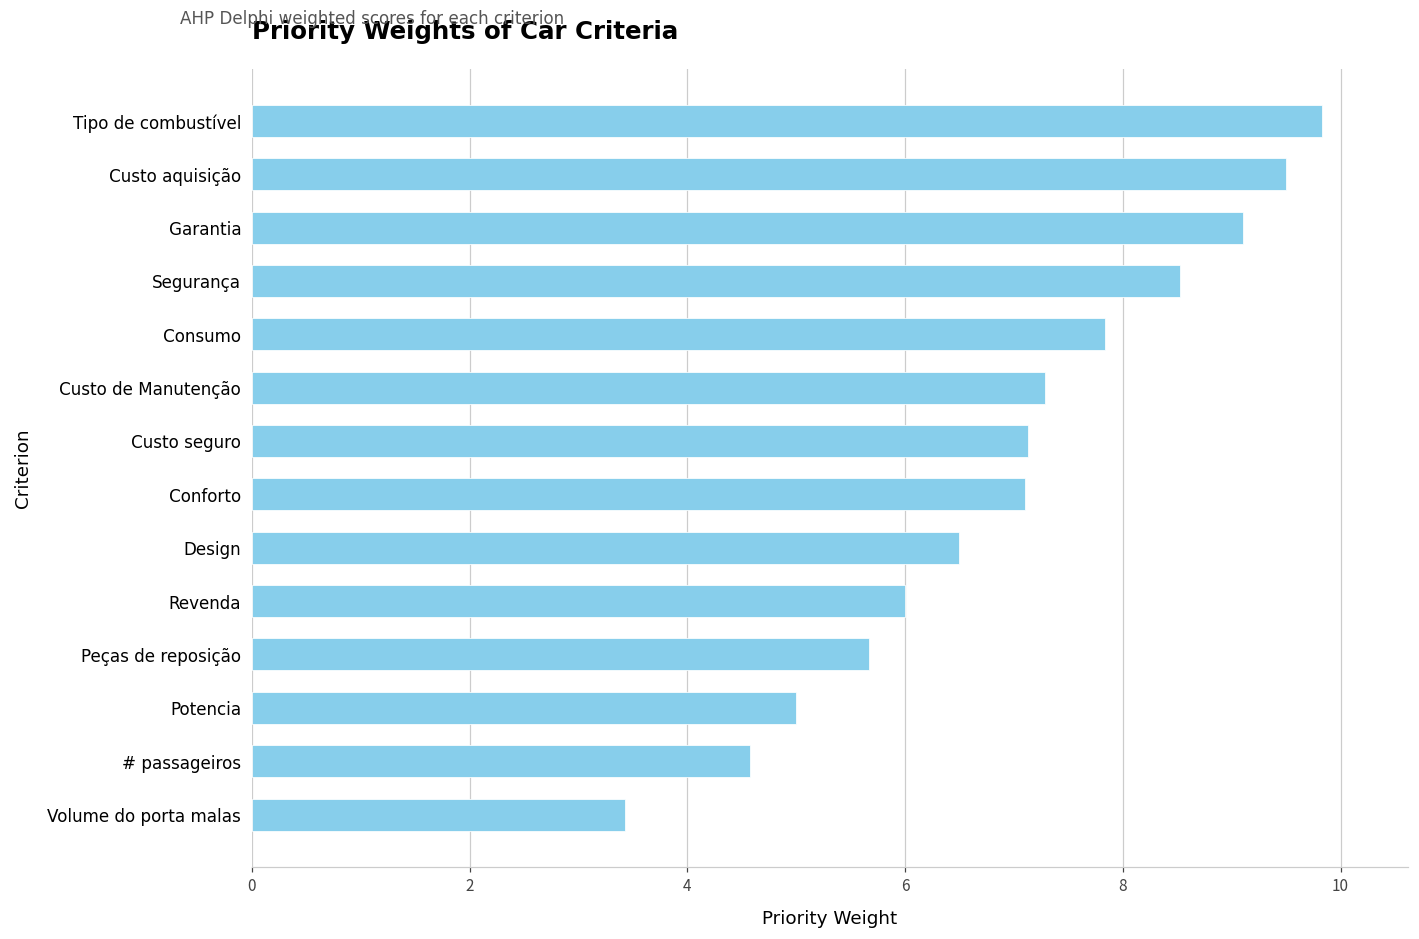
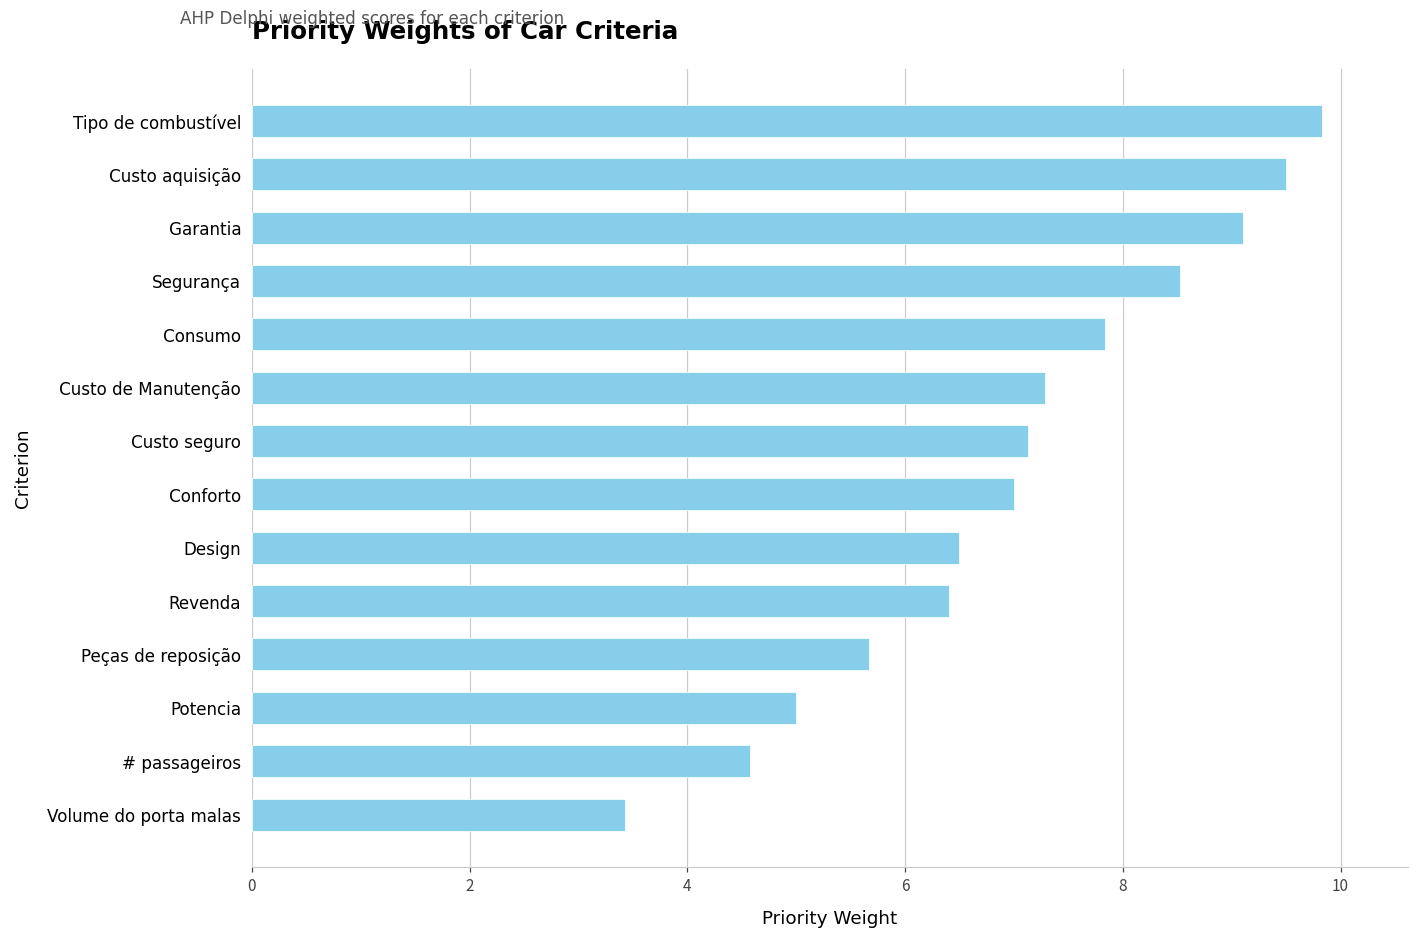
  {
    "Tipo de combustível": 9.8,
    "Custo aquisição": 9.5,
    "Garantia": 9.1,
    "Segurança": 8.5,
    "Consumo": 7.8,
    "Custo de Manutenção": 7.3,
    "Custo seguro": 7.1,
-   "Conforto": 7.1,
+   "Conforto": 7.0,
    "Design": 6.5,
-   "Revenda": 6.0,
+   "Revenda": 6.4,
    "Peças de reposição": 5.7,
    "Potencia": 5.0,
    "# passageiros": 4.6,
    "Volume do porta malas": 3.4
  }
